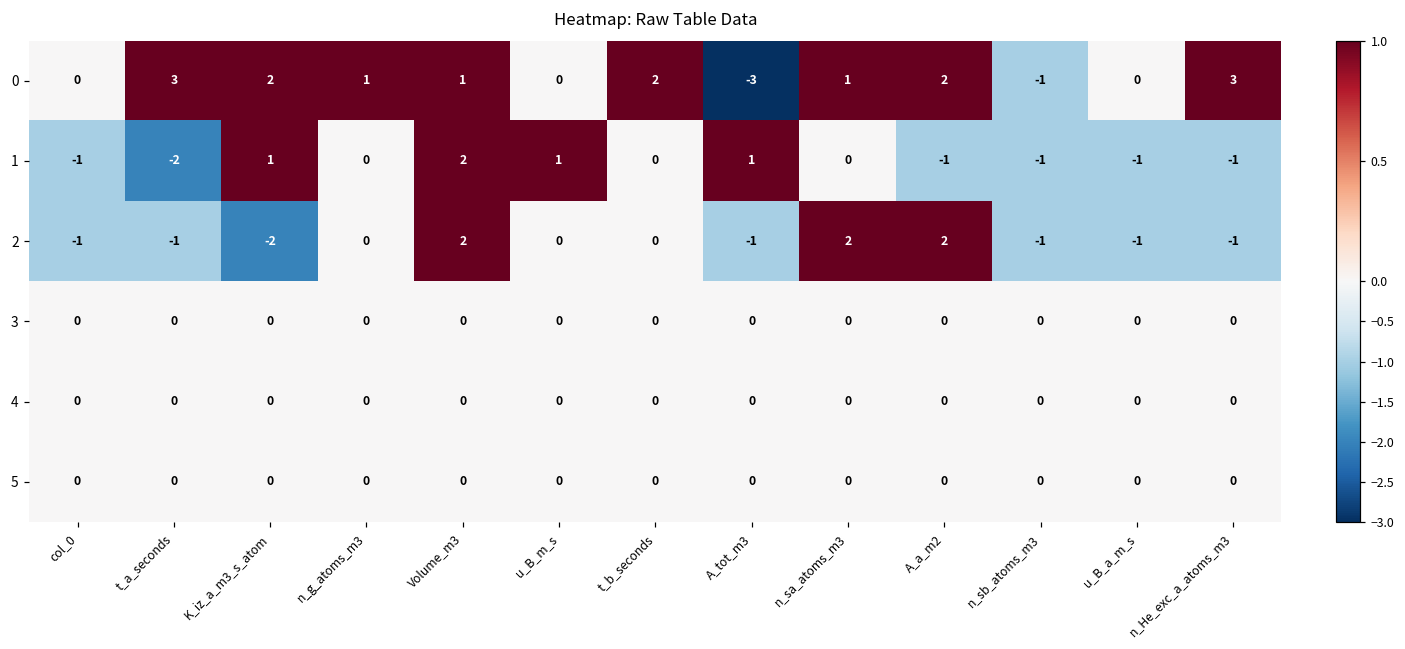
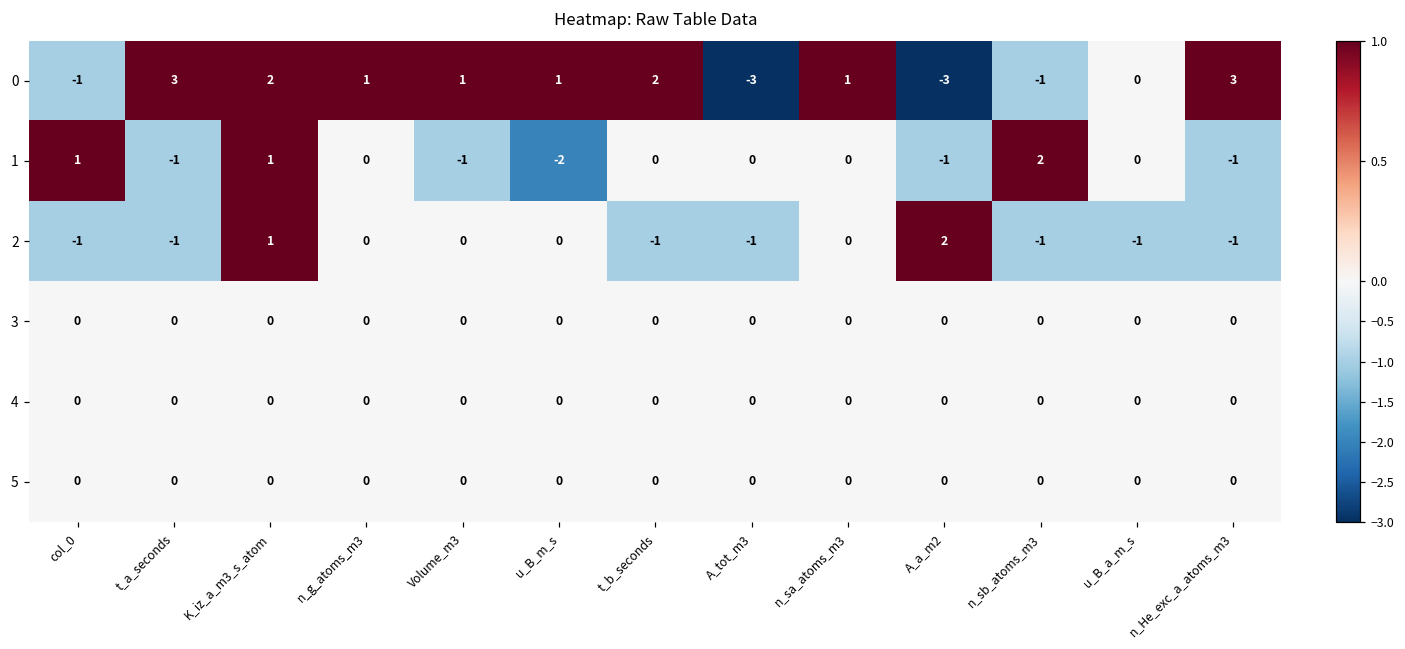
  {
    "0": {
-     "col_0": 0,
+     "col_0": -1,
      "t_a_seconds": 3,
      "K_iz_a_m3_s_atom": 2,
      "n_g_atoms_m3": 1,
      "Volume_m3": 1,
-     "u_B_m_s": 0,
+     "u_B_m_s": 1,
      "t_b_seconds": 2,
      "A_tot_m3": -3,
      "n_sa_atoms_m3": 1,
-     "A_a_m2": 2,
+     "A_a_m2": -3,
      "n_sb_atoms_m3": -1,
      "u_B_a_m_s": 0,
      "n_He_exc_a_atoms_m3": 3
    },
    "1": {
-     "col_0": -1,
-     "t_a_seconds": -2,
+     "col_0": 1,
+     "t_a_seconds": -1,
      "K_iz_a_m3_s_atom": 1,
      "n_g_atoms_m3": 0,
-     "Volume_m3": 2,
-     "u_B_m_s": 1,
+     "Volume_m3": -1,
+     "u_B_m_s": -2,
      "t_b_seconds": 0,
-     "A_tot_m3": 1,
+     "A_tot_m3": 0,
      "n_sa_atoms_m3": 0,
      "A_a_m2": -1,
-     "n_sb_atoms_m3": -1,
-     "u_B_a_m_s": -1,
+     "n_sb_atoms_m3": 2,
+     "u_B_a_m_s": 0,
      "n_He_exc_a_atoms_m3": -1
    },
    "2": {
      "col_0": -1,
      "t_a_seconds": -1,
-     "K_iz_a_m3_s_atom": -2,
+     "K_iz_a_m3_s_atom": 1,
      "n_g_atoms_m3": 0,
-     "Volume_m3": 2,
+     "Volume_m3": 0,
      "u_B_m_s": 0,
-     "t_b_seconds": 0,
+     "t_b_seconds": -1,
      "A_tot_m3": -1,
-     "n_sa_atoms_m3": 2,
+     "n_sa_atoms_m3": 0,
      "A_a_m2": 2,
      "n_sb_atoms_m3": -1,
      "u_B_a_m_s": -1,
      "n_He_exc_a_atoms_m3": -1
    },
    "3": {
      "col_0": 0,
      "t_a_seconds": 0,
      "K_iz_a_m3_s_atom": 0,
      "n_g_atoms_m3": 0,
      "Volume_m3": 0,
      "u_B_m_s": 0,
      "t_b_seconds": 0,
      "A_tot_m3": 0,
      "n_sa_atoms_m3": 0,
      "A_a_m2": 0,
      "n_sb_atoms_m3": 0,
      "u_B_a_m_s": 0,
      "n_He_exc_a_atoms_m3": 0
    },
    "4": {
      "col_0": 0,
      "t_a_seconds": 0,
      "K_iz_a_m3_s_atom": 0,
      "n_g_atoms_m3": 0,
      "Volume_m3": 0,
      "u_B_m_s": 0,
      "t_b_seconds": 0,
      "A_tot_m3": 0,
      "n_sa_atoms_m3": 0,
      "A_a_m2": 0,
      "n_sb_atoms_m3": 0,
      "u_B_a_m_s": 0,
      "n_He_exc_a_atoms_m3": 0
    },
    "5": {
      "col_0": 0,
      "t_a_seconds": 0,
      "K_iz_a_m3_s_atom": 0,
      "n_g_atoms_m3": 0,
      "Volume_m3": 0,
      "u_B_m_s": 0,
      "t_b_seconds": 0,
      "A_tot_m3": 0,
      "n_sa_atoms_m3": 0,
      "A_a_m2": 0,
      "n_sb_atoms_m3": 0,
      "u_B_a_m_s": 0,
      "n_He_exc_a_atoms_m3": 0
    }
  }
